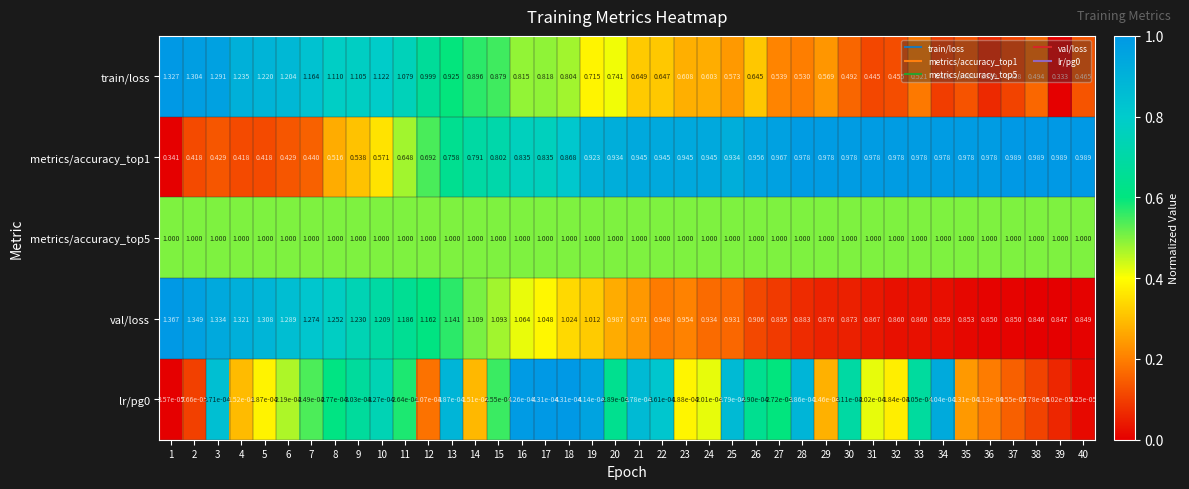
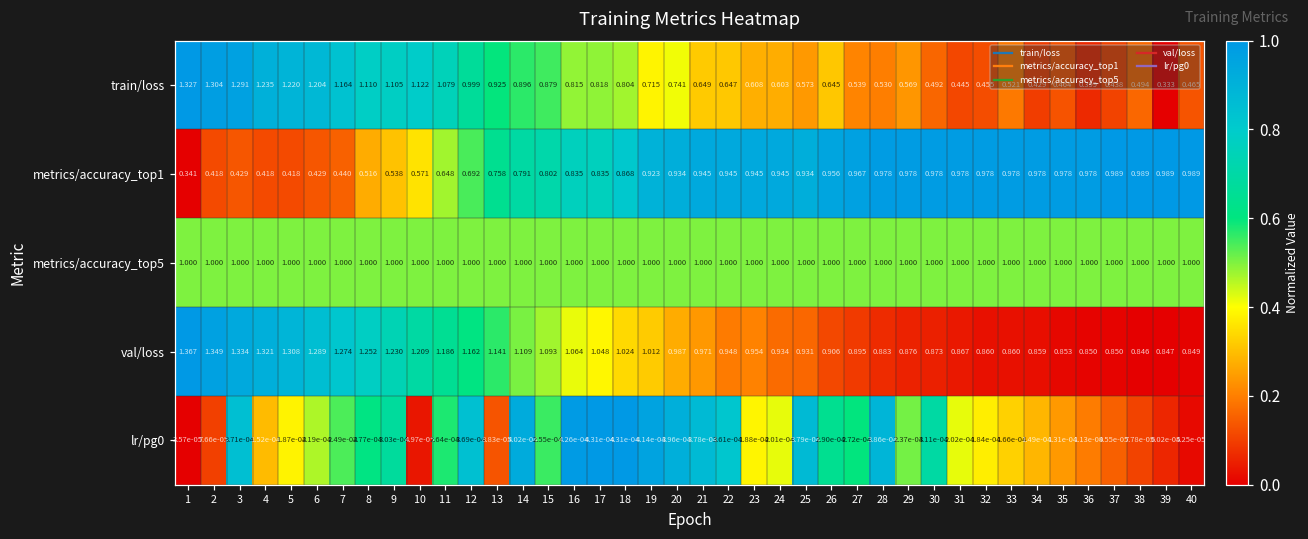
  {
    "train/loss": {
      "1": "1.327",
      "2": "1.304",
      "3": "1.291",
      "4": "1.235",
      "5": "1.220",
      "6": "1.204",
      "7": "1.164",
      "8": "1.110",
      "9": "1.105",
      "10": "1.122",
      "11": "1.079",
      "12": "0.999",
      "13": "0.925",
      "14": "0.896",
      "15": "0.879",
      "16": "0.815",
      "17": "0.818",
      "18": "0.804",
      "19": "0.715",
      "20": "0.741",
      "21": "0.649",
      "22": "0.647",
      "23": "0.608",
      "24": "0.603",
      "25": "0.573",
      "26": "0.645",
      "27": "0.539",
      "28": "0.530",
      "29": "0.569",
      "30": "0.492",
      "31": "0.445"
    },
    "metrics/accuracy_top1": {
      "1": "0.341",
      "2": "0.418",
      "3": "0.429",
      "4": "0.418",
      "5": "0.418",
      "6": "0.429",
      "7": "0.440",
      "8": "0.516",
      "9": "0.538",
      "10": "0.571",
      "11": "0.648",
      "12": "0.692",
      "13": "0.758",
      "14": "0.791",
      "15": "0.802",
      "16": "0.835",
      "17": "0.835",
      "18": "0.868",
      "19": "0.923",
      "20": "0.934",
      "21": "0.945",
      "22": "0.945",
      "23": "0.945",
      "24": "0.945",
      "25": "0.934",
      "26": "0.956",
      "27": "0.967",
      "28": "0.978",
      "29": "0.978",
      "30": "0.978",
      "31": "0.978",
      "32": "0.978",
      "33": "0.978",
      "34": "0.978",
      "35": "0.978",
      "36": "0.978",
      "37": "0.989",
      "38": "0.989",
      "39": "0.989",
      "40": "0.989"
    },
    "metrics/accuracy_top5": {
      "1": "1.000",
      "2": "1.000",
      "3": "1.000",
      "4": "1.000",
      "5": "1.000",
      "6": "1.000",
      "7": "1.000",
      "8": "1.000",
      "9": "1.000",
      "10": "1.000",
      "11": "1.000",
      "12": "1.000",
      "13": "1.000",
      "14": "1.000",
      "15": "1.000",
      "16": "1.000",
      "17": "1.000",
      "18": "1.000",
      "19": "1.000",
      "20": "1.000",
      "21": "1.000",
      "22": "1.000",
      "23": "1.000",
      "24": "1.000",
      "25": "1.000",
      "26": "1.000",
      "27": "1.000",
      "28": "1.000",
      "29": "1.000",
      "30": "1.000",
      "31": "1.000",
      "32": "1.000",
      "33": "1.000",
      "34": "1.000",
      "35": "1.000",
      "36": "1.000",
      "37": "1.000",
      "38": "1.000",
      "39": "1.000",
      "40": "1.000"
    },
    "val/loss": {
      "1": "1.367",
      "2": "1.349",
      "3": "1.334",
      "4": "1.321",
      "5": "1.308",
      "6": "1.289",
      "7": "1.274",
      "8": "1.252",
      "9": "1.230",
      "10": "1.209",
      "11": "1.186",
      "12": "1.162",
      "13": "1.141",
      "14": "1.109",
      "15": "1.093",
      "16": "1.064",
      "17": "1.048",
      "18": "1.024",
      "19": "1.012",
      "20": "0.987",
      "21": "0.971",
      "22": "0.948",
      "23": "0.954",
      "24": "0.934",
      "25": "0.931",
      "26": "0.906",
      "27": "0.895",
      "28": "0.883",
      "29": "0.876",
      "30": "0.873",
      "31": "0.867",
      "32": "0.860",
      "33": "0.860",
      "34": "0.859",
      "35": "0.853",
      "36": "0.850",
      "37": "0.850",
      "38": "0.846",
      "39": "0.847",
      "40": "0.849"
    },
    "lr/pg0": {
      "1": "3.57e-05",
      "2": "7.66e-05",
      "3": "3.71e-04",
      "4": "1.52e-04",
      "5": "1.87e-04",
      "6": "2.19e-04",
      "7": "2.49e-04",
      "8": "2.77e-04",
      "9": "3.03e-04",
-     "10": "3.27e-04",
+     "10": "4.97e-05",
      "11": "2.64e-04",
-     "12": "1.07e-04",
-     "13": "3.87e-04",
-     "14": "1.51e-04",
+     "12": "3.69e-04",
+     "13": "8.83e-05",
+     "14": "4.02e-04",
      "15": "2.55e-04",
      "16": "4.26e-04",
      "17": "4.31e-04",
      "18": "4.31e-04",
      "19": "4.14e-04",
-     "20": "2.89e-04",
+     "20": "3.96e-04",
      "21": "3.78e-04",
      "22": "3.61e-04",
      "25": "3.79e-04",
      "26": "2.90e-04",
      "27": "2.72e-04",
      "28": "3.86e-04",
-     "29": "1.46e-04",
+     "29": "2.37e-04",
      "30": "3.11e-04",
      "31": "2.02e-04",
      "32": "1.84e-04",
-     "33": "3.05e-04",
-     "34": "4.04e-04",
+     "33": "1.66e-04",
+     "34": "1.49e-04",
      "35": "1.31e-04",
      "36": "1.13e-04",
      "37": "9.55e-05",
      "38": "7.78e-05",
      "39": "6.02e-05",
      "40": "4.25e-05"
    }
  }
